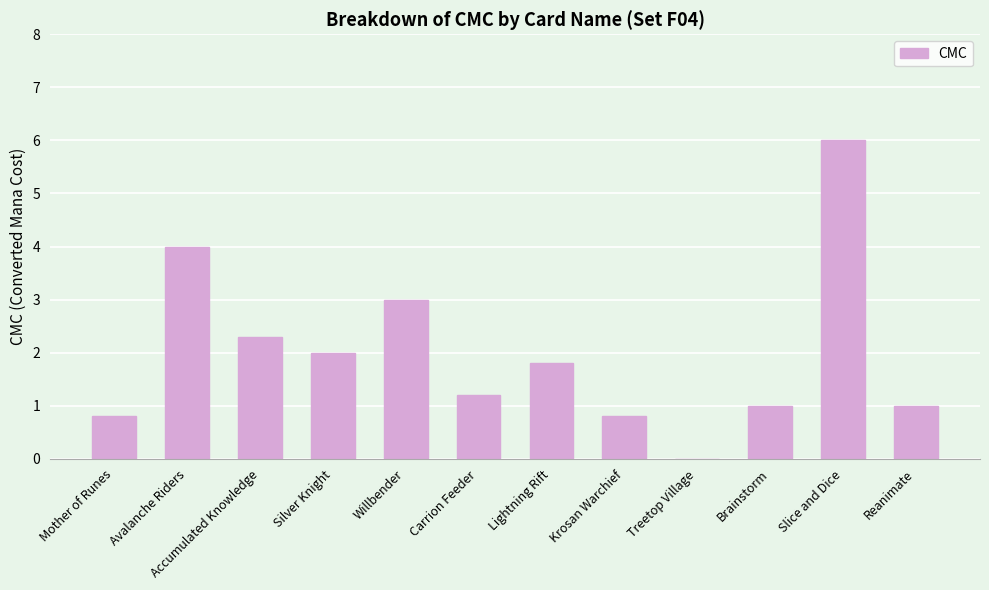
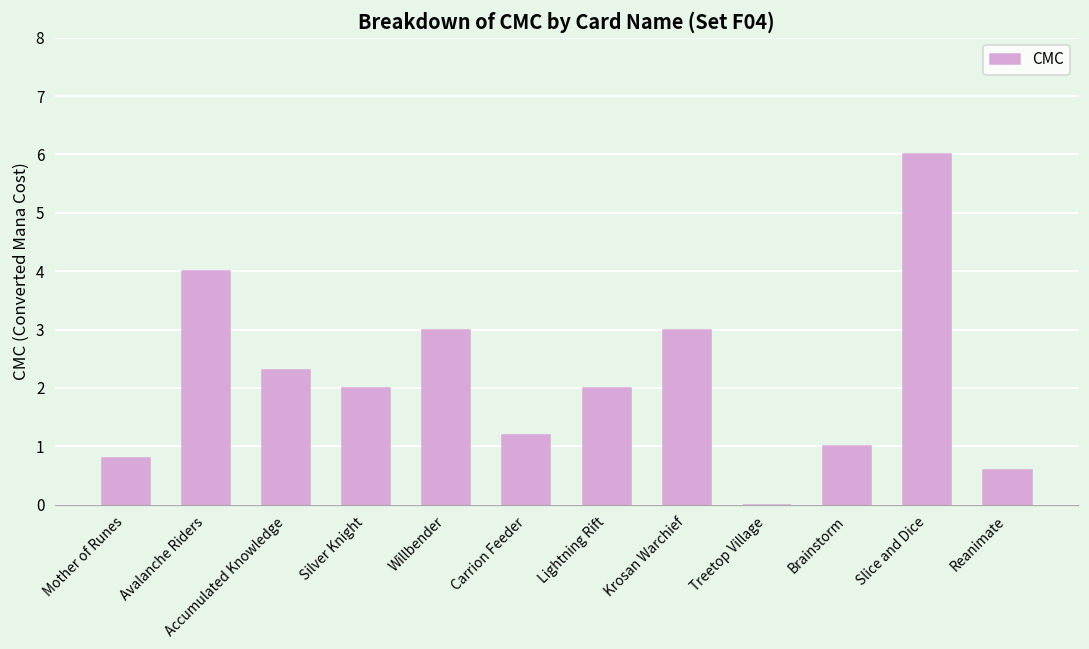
  {
    "Mother of Runes": 0.8,
    "Avalanche Riders": 4.0,
    "Accumulated Knowledge": 2.3,
    "Silver Knight": 2.0,
    "Willbender": 3.0,
    "Carrion Feeder": 1.2,
-   "Lightning Rift": 1.8,
-   "Krosan Warchief": 0.8,
+   "Lightning Rift": 2.0,
+   "Krosan Warchief": 3.0,
    "Treetop Village": 0.0,
    "Brainstorm": 1.0,
    "Slice and Dice": 6.0,
-   "Reanimate": 1.0
+   "Reanimate": 0.6
  }
